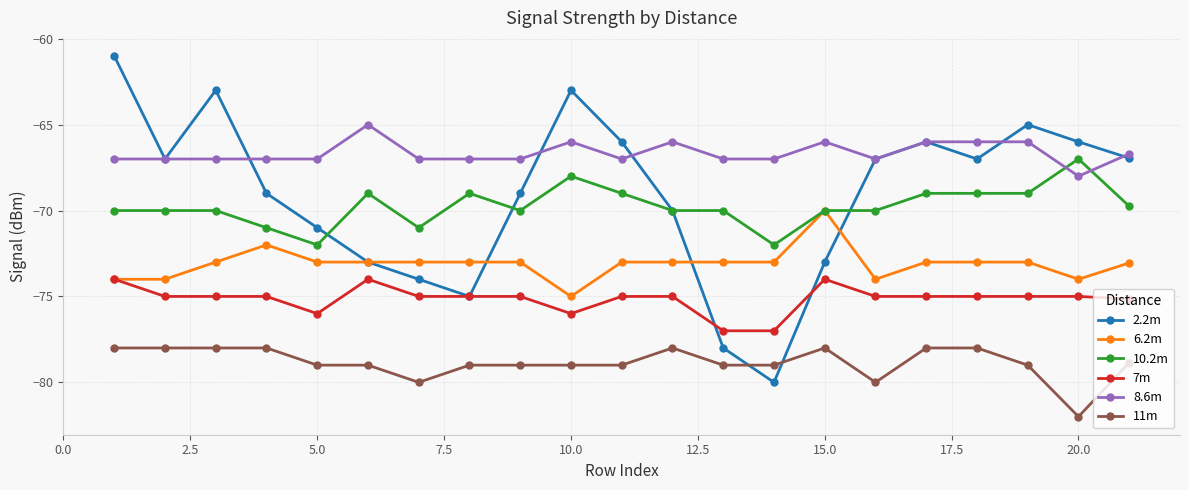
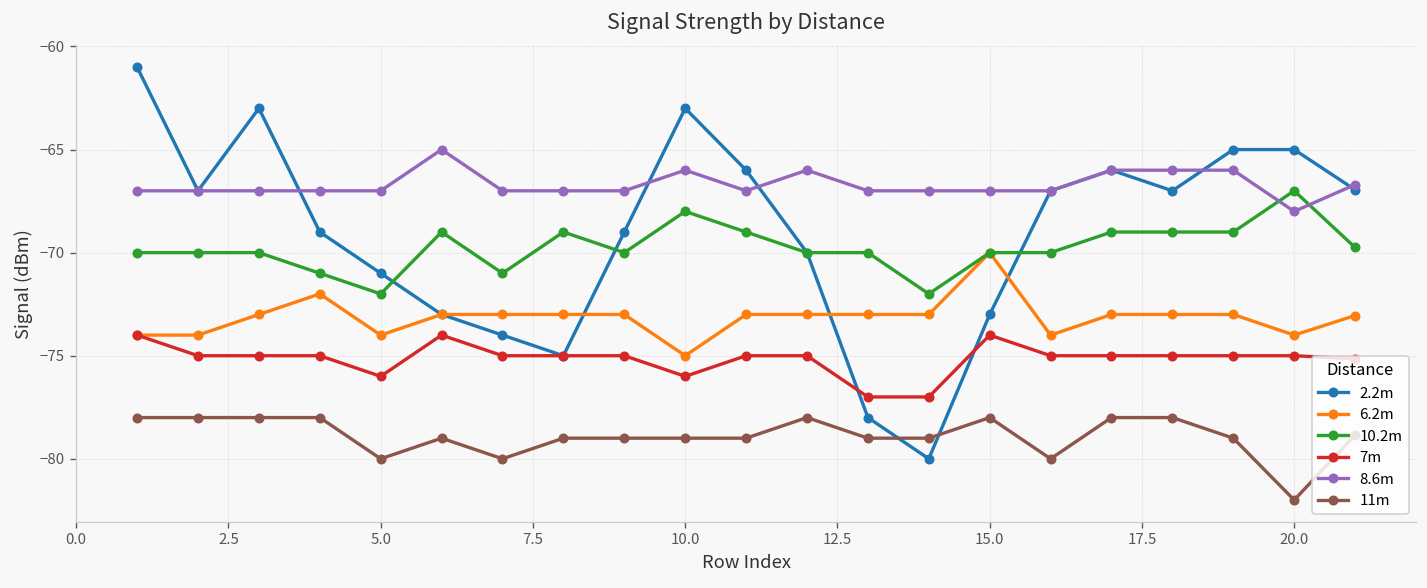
  {
    "2.2m": {
      "5.0": -71,
      "10.0": -63,
      "15.0": -73,
-     "20.0": -66
+     "20.0": -65
    },
    "6.2m": {
-     "5.0": -73,
+     "5.0": -74,
      "10.0": -75,
      "20.0": -74
    },
    "10.2m": {
      "5.0": -72,
      "10.0": -68,
      "20.0": -67
    },
    "7m": {
      "5.0": -76,
      "10.0": -76,
      "15.0": -74,
      "20.0": -75
    },
    "8.6m": {
      "5.0": -67,
      "10.0": -66,
-     "15.0": -66,
+     "15.0": -67,
      "20.0": -68
    },
    "11m": {
-     "5.0": -79,
+     "5.0": -80,
      "10.0": -79,
      "15.0": -78,
      "20.0": -82
    }
  }
